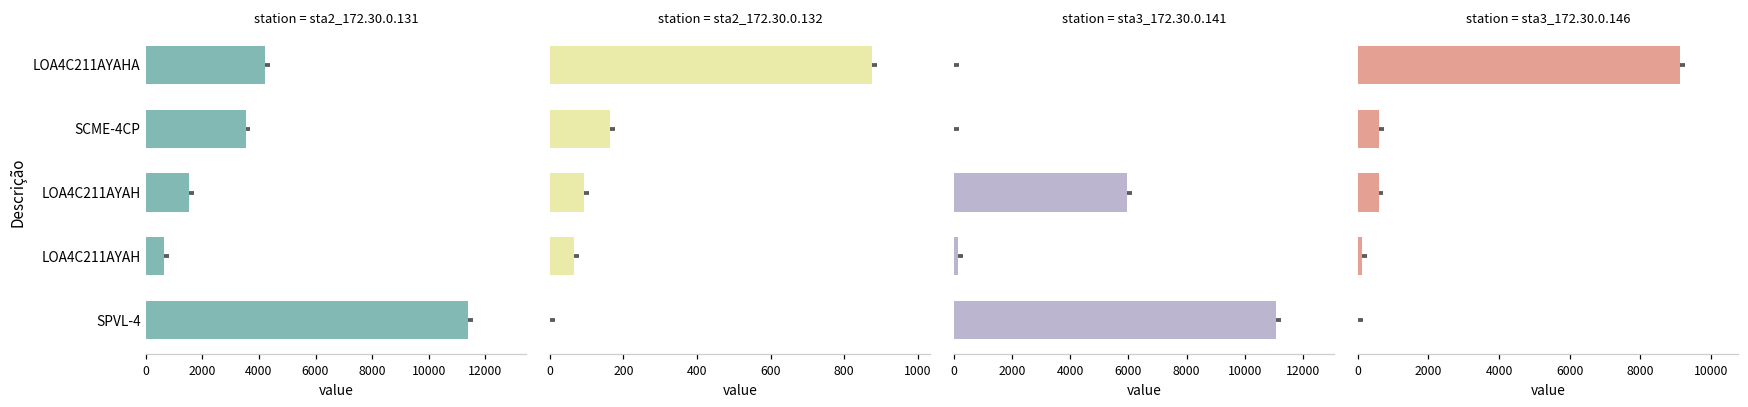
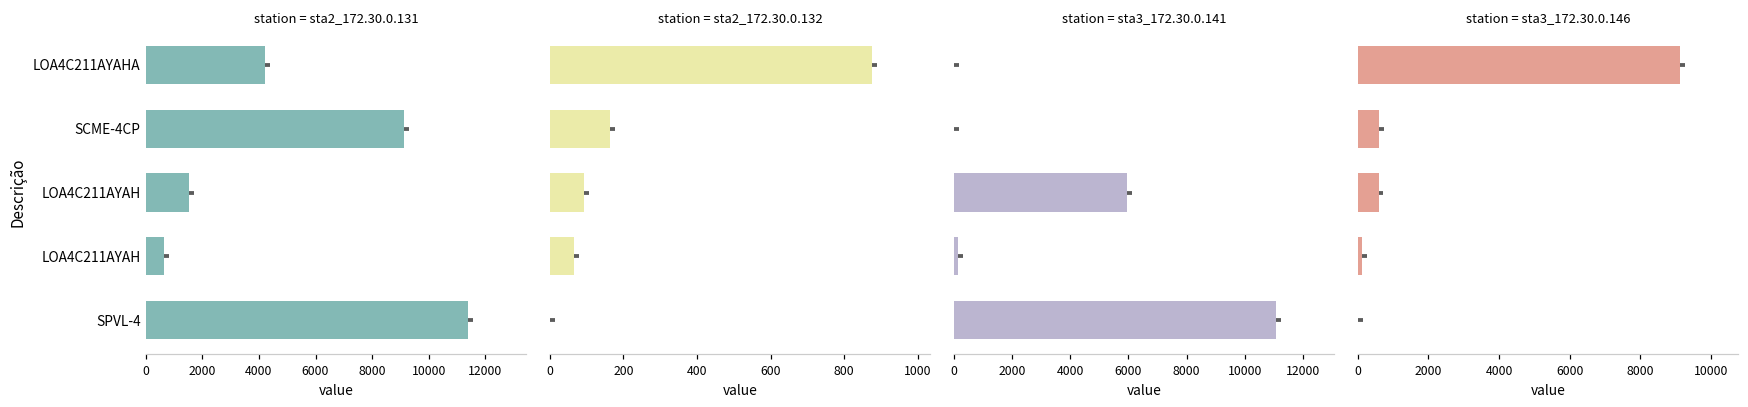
  {
    "station = sta2_172.30.0.131": {
      "LOA4C211AYAHA": 4200,
-     "SCME-4CP": 3500,
+     "SCME-4CP": 9100,
      "SPVL-4": 11400
    }
  }
